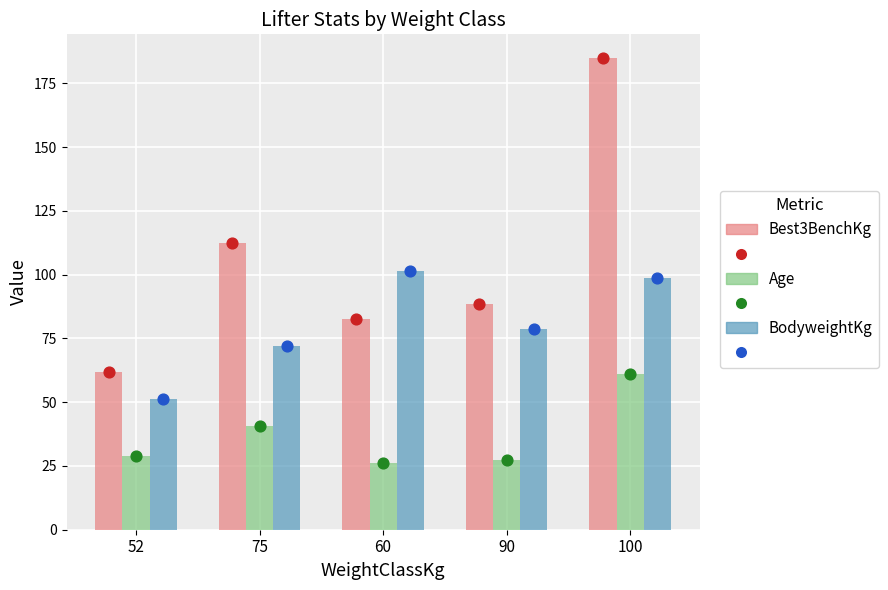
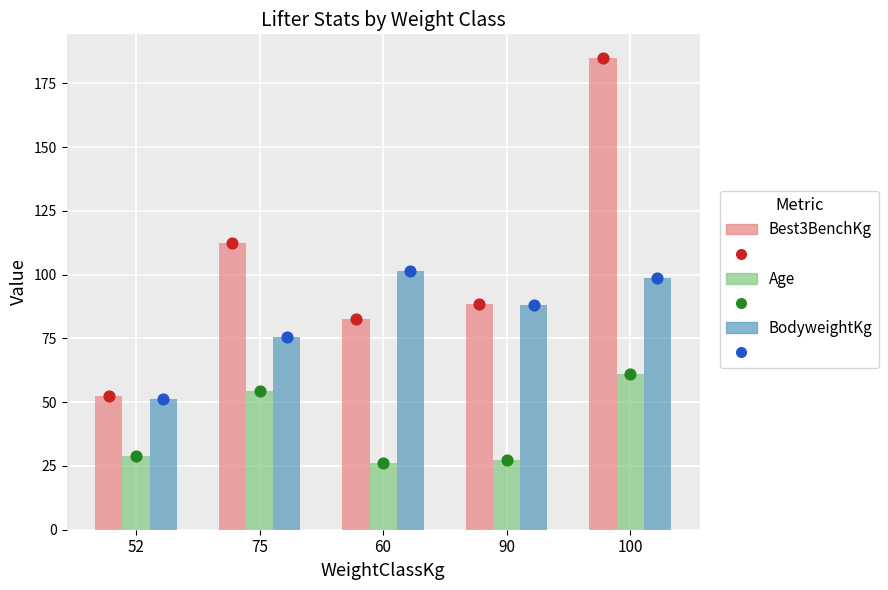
  {
    "Best3BenchKg": {
-     "52": 62,
+     "52": 53,
      "75": 113,
      "60": 83,
      "90": 89,
      "100": 185
    },
    "Age": {
      "52": 29,
-     "75": 41,
+     "75": 54,
      "60": 26,
      "90": 27,
      "100": 61
    },
    "BodyweightKg": {
      "52": 51,
-     "75": 72,
+     "75": 76,
      "60": 101,
-     "90": 79,
+     "90": 88,
      "100": 99
    }
  }
